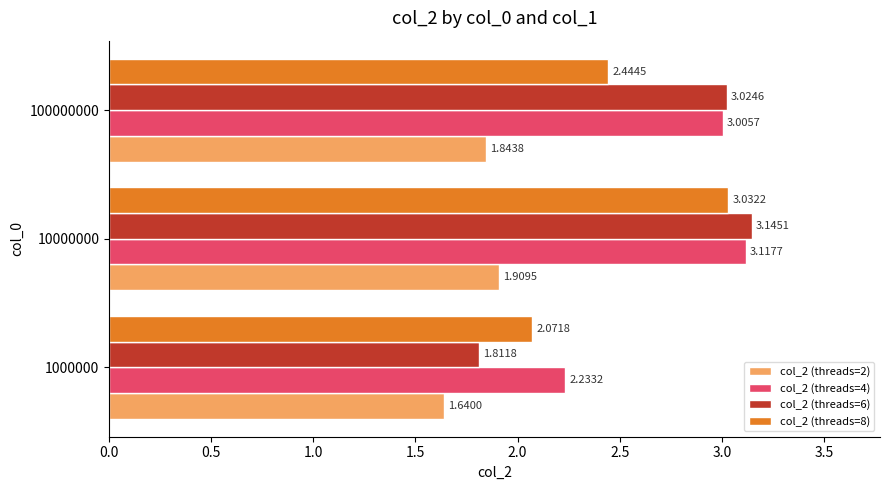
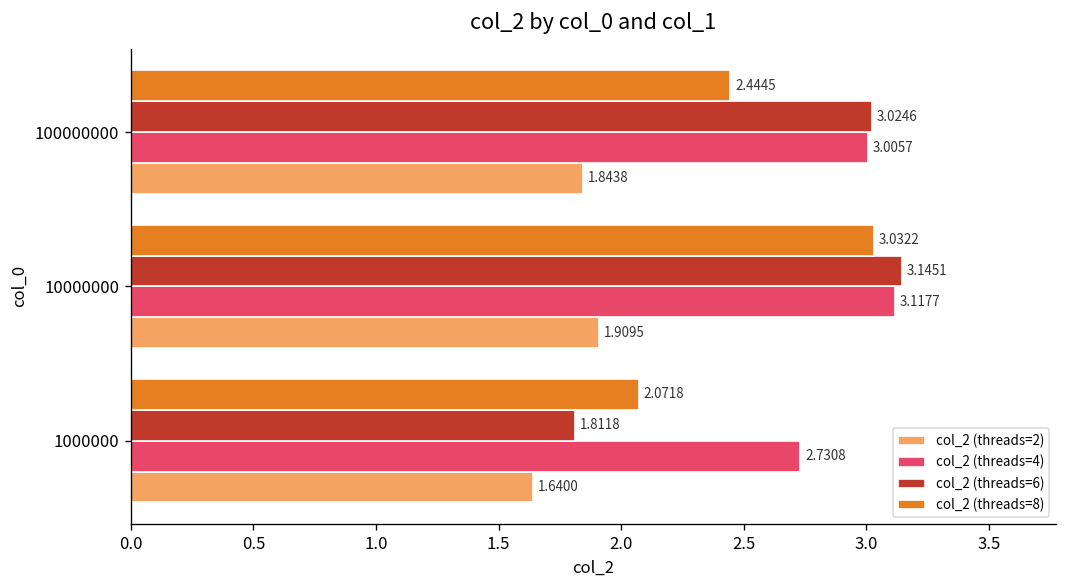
  {
    "col_2 (threads=2)": {
      "100000000": 1.8438,
      "10000000": 1.9095,
      "1000000": 1.6400
    },
    "col_2 (threads=4)": {
      "100000000": 3.0057,
      "10000000": 3.1177,
-     "1000000": 2.2332
+     "1000000": 2.7308
    },
    "col_2 (threads=6)": {
      "100000000": 3.0246,
      "10000000": 3.1451,
      "1000000": 1.8118
    },
    "col_2 (threads=8)": {
      "100000000": 2.4445,
      "10000000": 3.0322,
      "1000000": 2.0718
    }
  }
